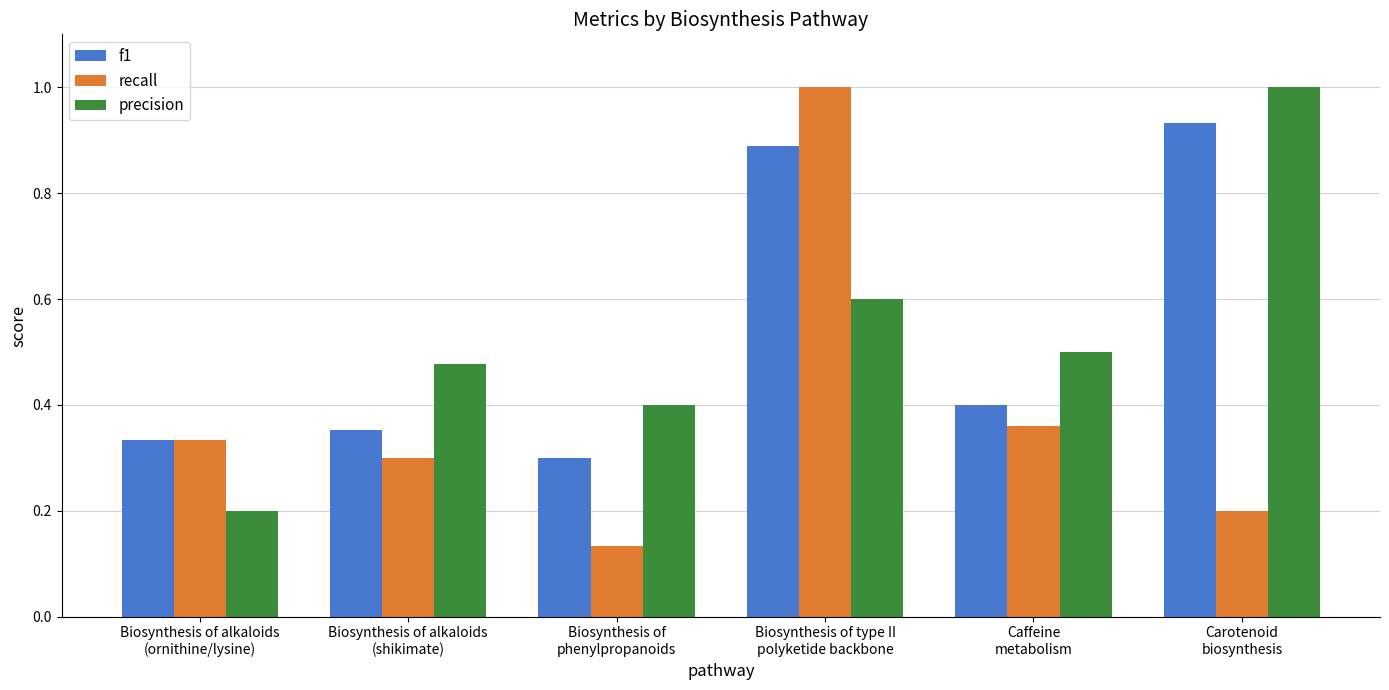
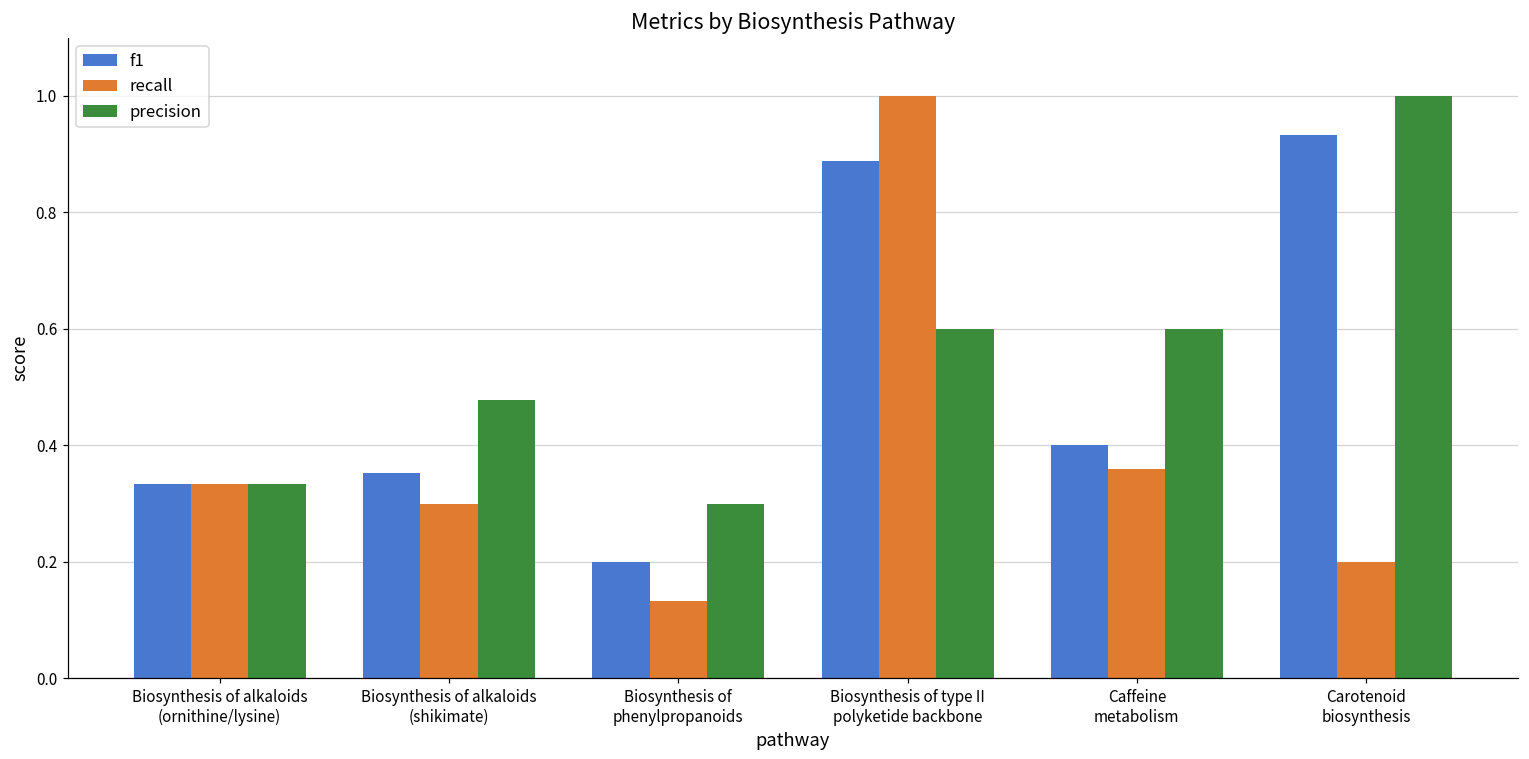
  {
    "f1": {
      "Biosynthesis of alkaloids (ornithine/lysine)": 0.33,
      "Biosynthesis of alkaloids (shikimate)": 0.35,
-     "Biosynthesis of phenylpropanoids": 0.3,
+     "Biosynthesis of phenylpropanoids": 0.2,
      "Biosynthesis of type II polyketide backbone": 0.89,
      "Caffeine metabolism": 0.4,
      "Carotenoid biosynthesis": 0.93
    },
    "recall": {
      "Biosynthesis of alkaloids (ornithine/lysine)": 0.33,
      "Biosynthesis of alkaloids (shikimate)": 0.30,
      "Biosynthesis of phenylpropanoids": 0.13,
      "Biosynthesis of type II polyketide backbone": 1.00,
      "Caffeine metabolism": 0.36,
      "Carotenoid biosynthesis": 0.20
    },
    "precision": {
-     "Biosynthesis of alkaloids (ornithine/lysine)": 0.20,
+     "Biosynthesis of alkaloids (ornithine/lysine)": 0.33,
      "Biosynthesis of alkaloids (shikimate)": 0.48,
-     "Biosynthesis of phenylpropanoids": 0.4,
+     "Biosynthesis of phenylpropanoids": 0.3,
      "Biosynthesis of type II polyketide backbone": 0.60,
-     "Caffeine metabolism": 0.5,
+     "Caffeine metabolism": 0.6,
      "Carotenoid biosynthesis": 1.00
    }
  }
